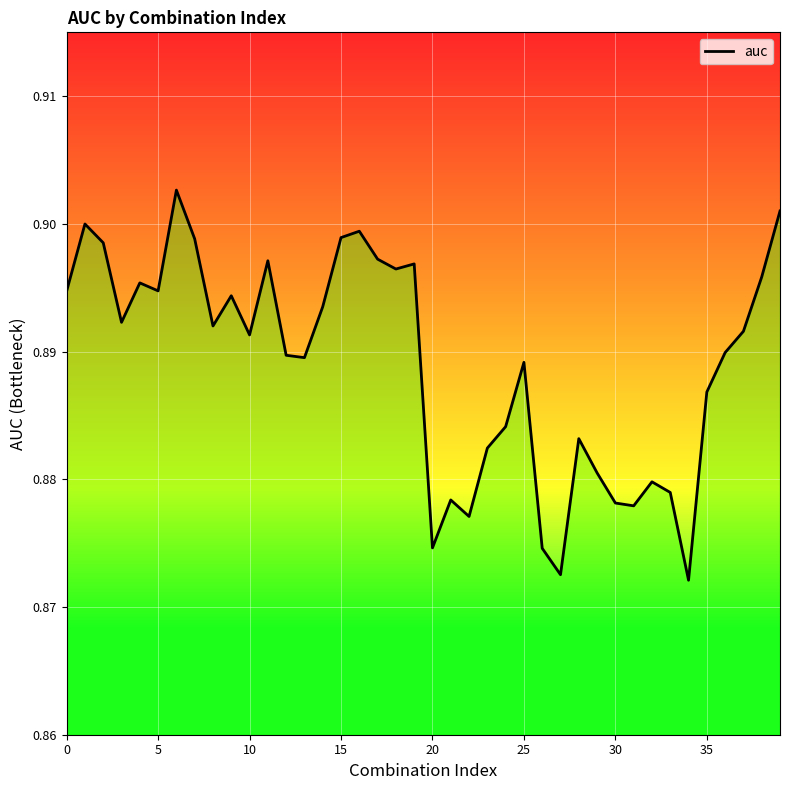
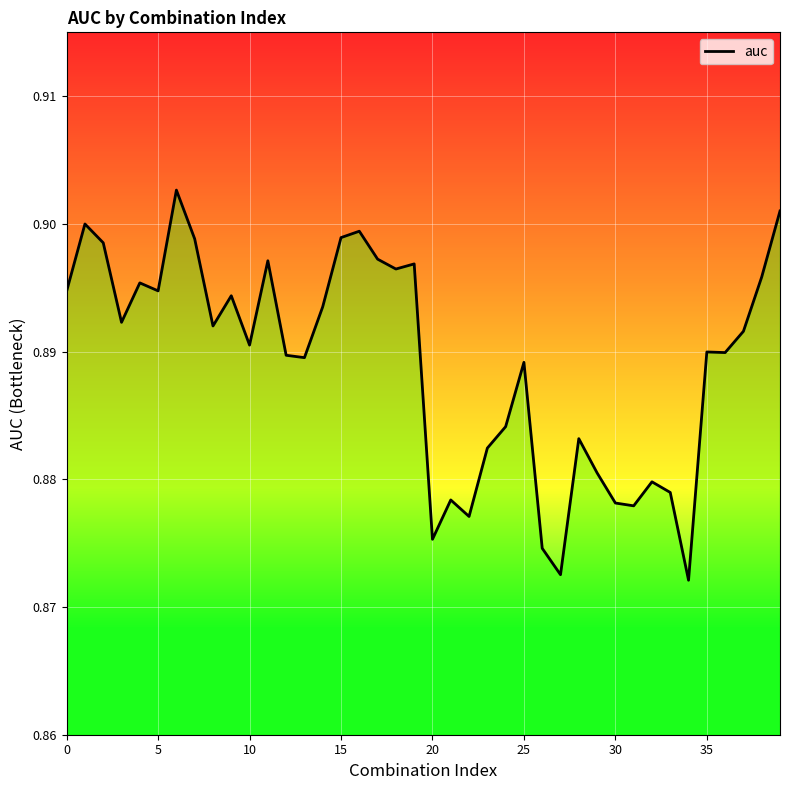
  {
    "0": 0.8947,
    "5": 0.8948,
-   "10": 0.8913,
+   "10": 0.8905,
    "15": 0.8989,
-   "20": 0.8746,
+   "20": 0.8753,
    "25": 0.8892,
    "30": 0.8781,
-   "35": 0.8868
+   "35": 0.8900
  }
